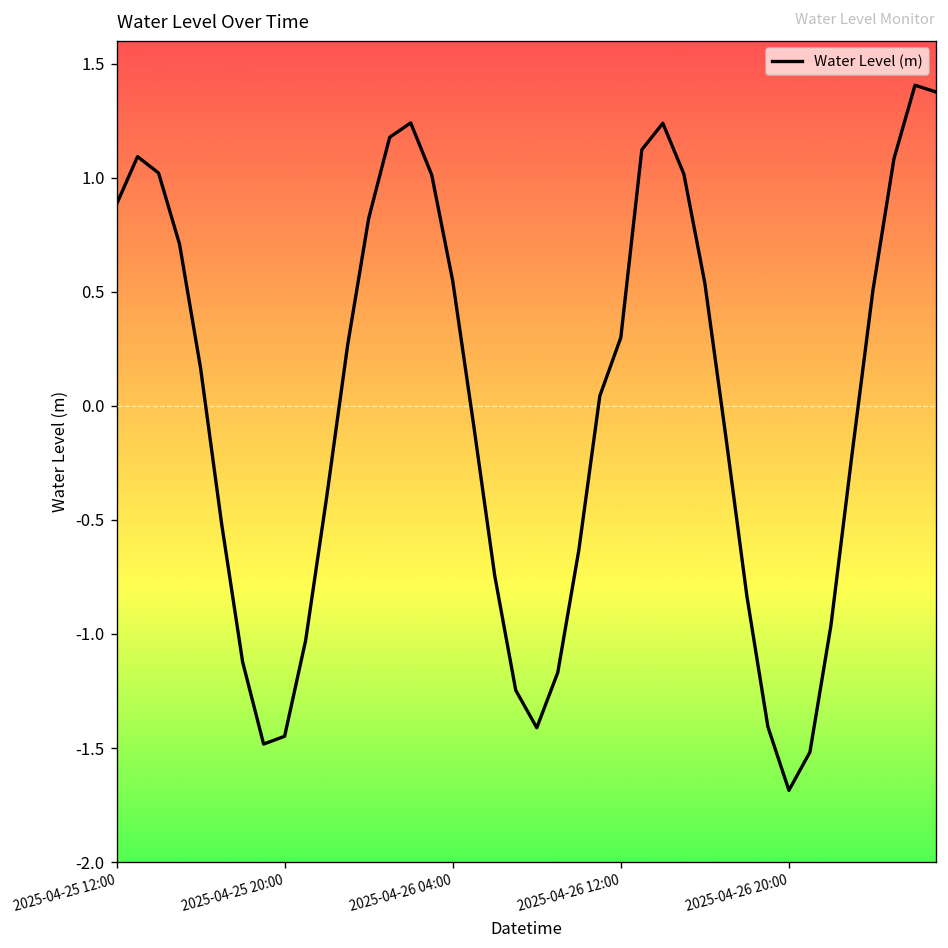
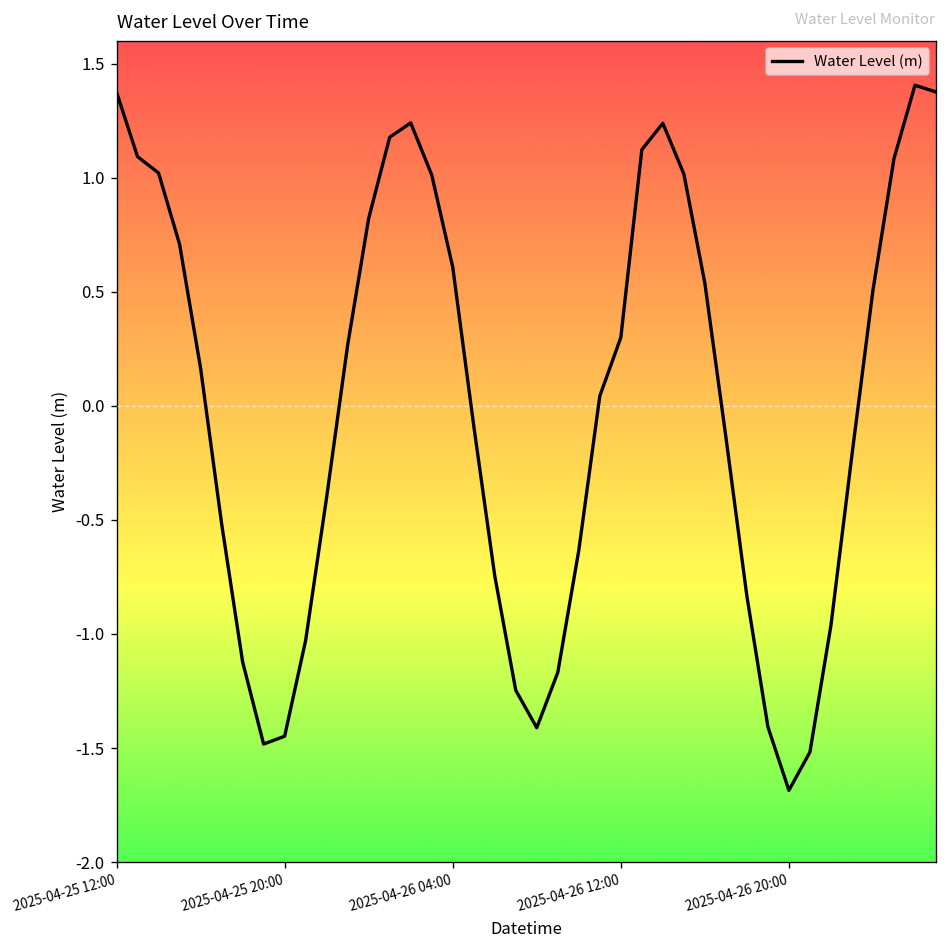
  {
-   "2025-04-25 12:00": 0.88,
+   "2025-04-25 12:00": 1.38,
    "2025-04-25 20:00": -1.45,
-   "2025-04-26 04:00": 0.55,
+   "2025-04-26 04:00": 0.61,
    "2025-04-26 12:00": 0.30,
    "2025-04-26 20:00": -1.69
  }
